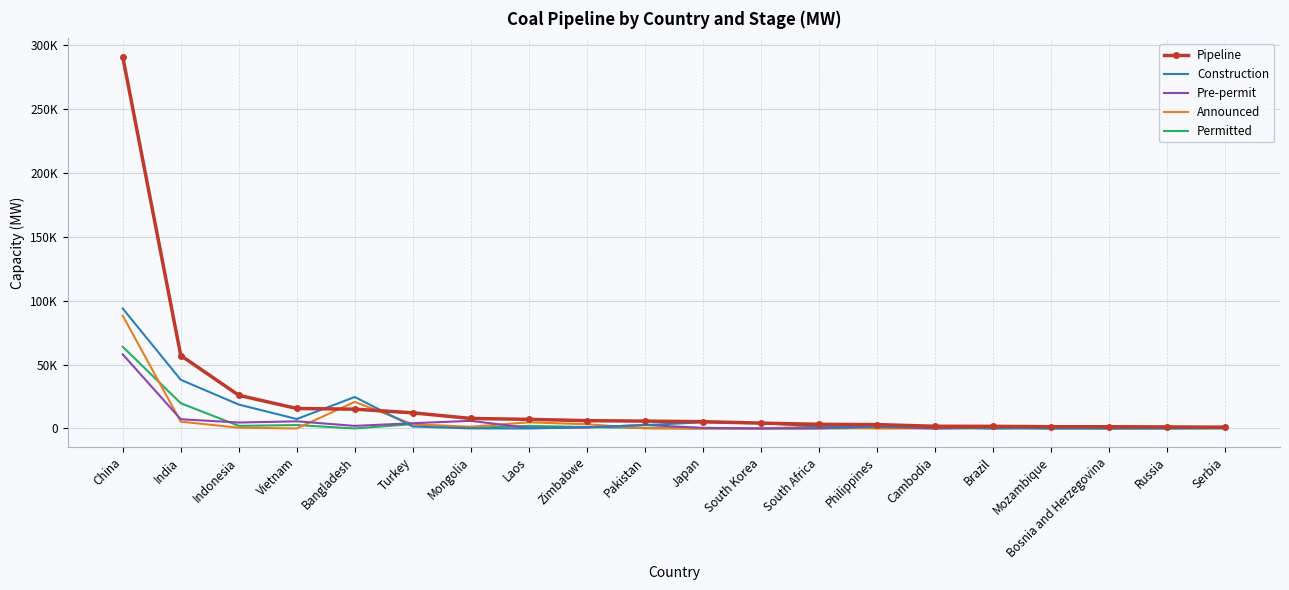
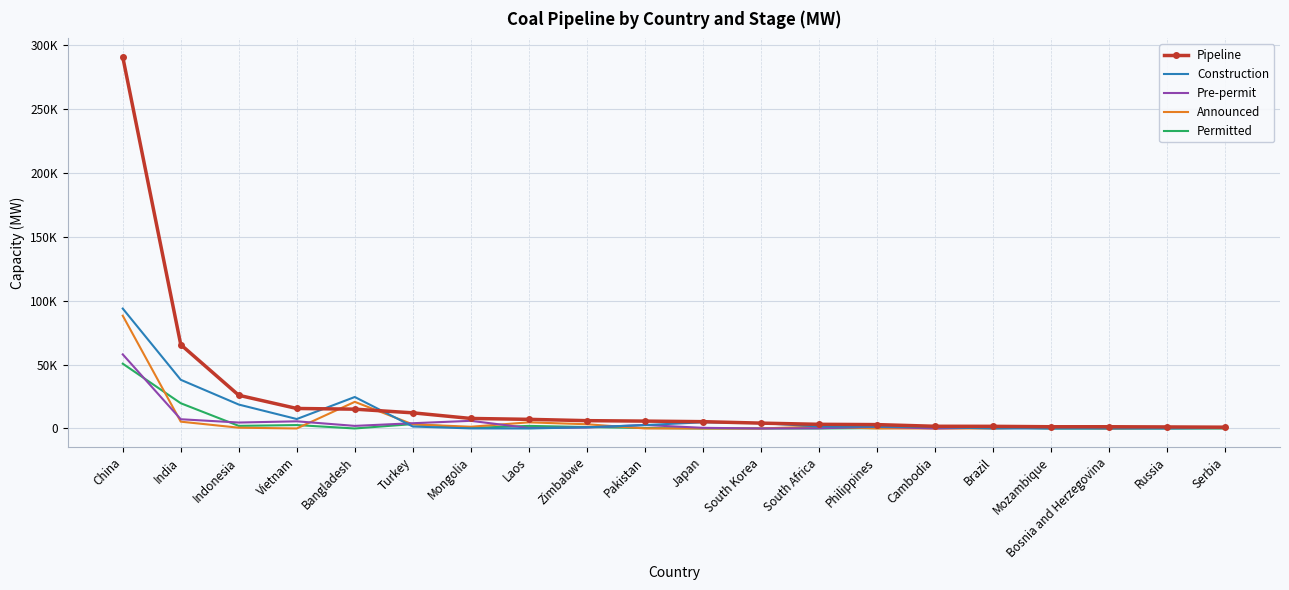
  {
    "Pipeline": {
      "China": 291000,
-     "India": 57000,
+     "India": 66000,
      "Indonesia": 26000,
      "Vietnam": 16000,
      "Bangladesh": 15000,
      "Turkey": 12000,
      "Laos": 7000,
      "Zimbabwe": 6000,
      "Pakistan": 6000
    },
    "Construction": {
      "China": 94000,
      "India": 38000,
      "Indonesia": 19000,
      "Bangladesh": 25000
    },
    "Pre-permit": {
      "China": 58000,
      "Indonesia": 5000,
      "Bangladesh": 2000
    },
    "Announced": {
      "China": 88000,
      "Vietnam": 0,
      "Bangladesh": 21000,
      "Laos": 5000,
      "Zimbabwe": 3000
    },
    "Permitted": {
-     "China": 64000,
+     "China": 51000,
      "India": 20000,
      "Vietnam": 3000,
      "Bangladesh": 0
    }
  }
